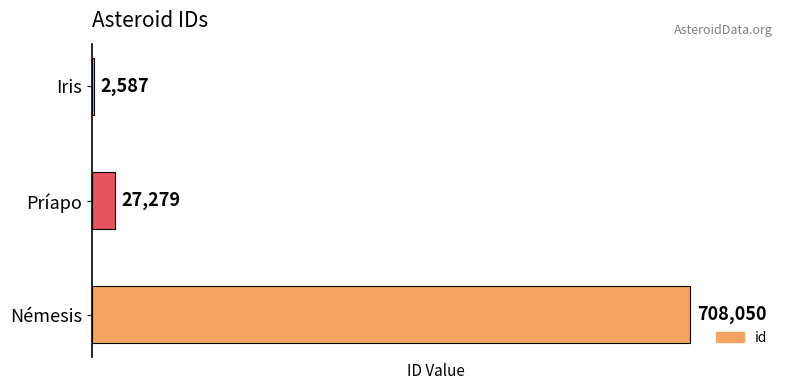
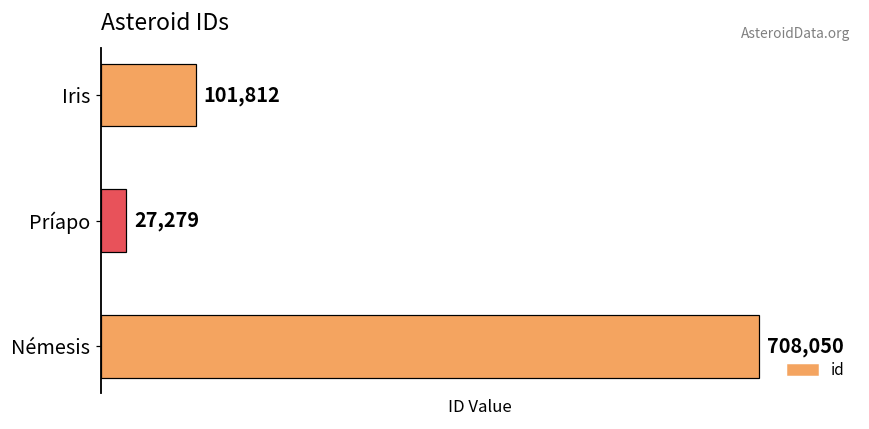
  {
-   "Iris": "2,587",
+   "Iris": "101,812",
    "Príapo": "27,279",
    "Némesis": "708,050"
  }
